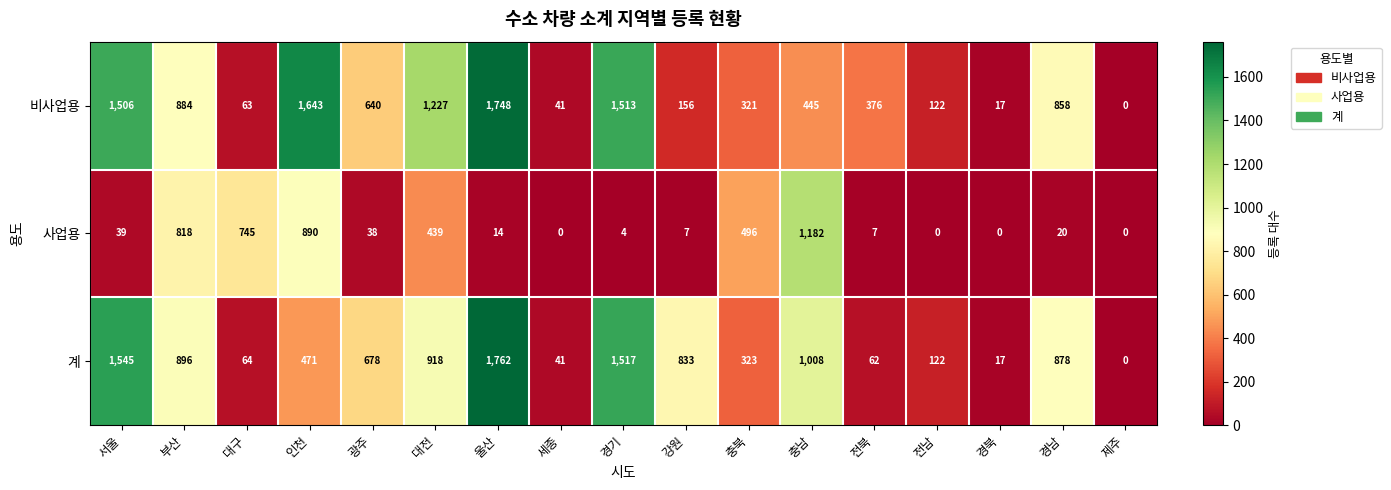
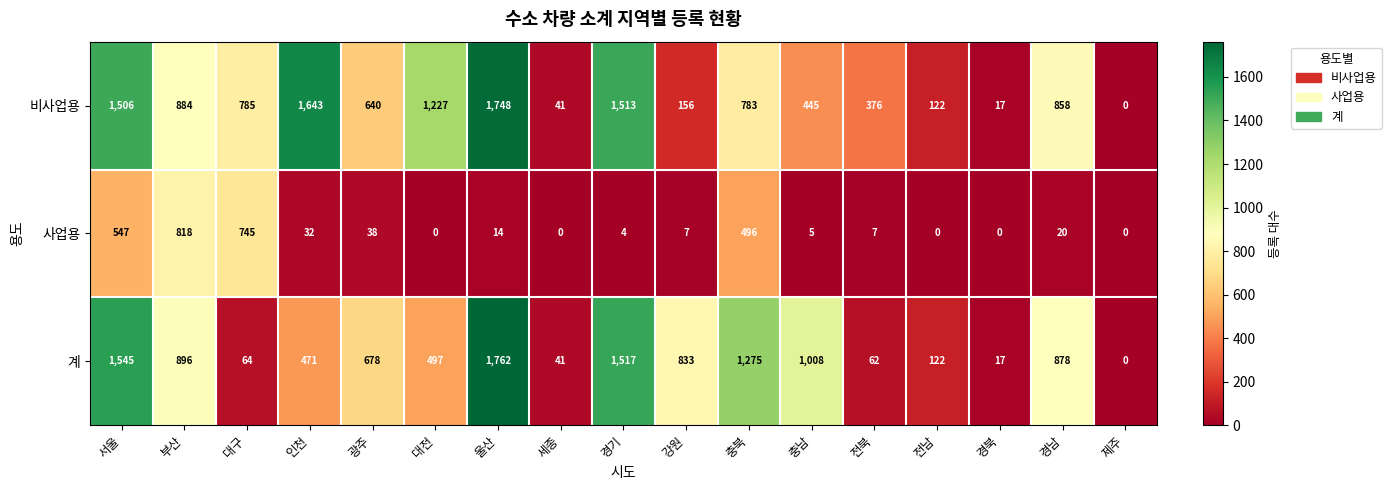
  {
    "비사업용": {
      "서울": "1,506",
      "부산": "884",
-     "대구": "63",
+     "대구": "785",
      "인천": "1,643",
      "광주": "640",
      "대전": "1,227",
      "울산": "1,748",
      "세종": "41",
      "경기": "1,513",
      "강원": "156",
-     "충북": "321",
+     "충북": "783",
      "충남": "445",
      "전북": "376",
      "전남": "122",
      "경북": "17",
      "경남": "858",
      "제주": "0"
    },
    "사업용": {
-     "서울": "39",
+     "서울": "547",
      "부산": "818",
      "대구": "745",
-     "인천": "890",
+     "인천": "32",
      "광주": "38",
-     "대전": "439",
+     "대전": "0",
      "울산": "14",
      "세종": "0",
      "경기": "4",
      "강원": "7",
      "충북": "496",
-     "충남": "1,182",
+     "충남": "5",
      "전북": "7",
      "전남": "0",
      "경북": "0",
      "경남": "20",
      "제주": "0"
    },
    "계": {
      "서울": "1,545",
      "부산": "896",
      "대구": "64",
      "인천": "471",
      "광주": "678",
-     "대전": "918",
+     "대전": "497",
      "울산": "1,762",
      "세종": "41",
      "경기": "1,517",
      "강원": "833",
-     "충북": "323",
+     "충북": "1,275",
      "충남": "1,008",
      "전북": "62",
      "전남": "122",
      "경북": "17",
      "경남": "878",
      "제주": "0"
    }
  }
